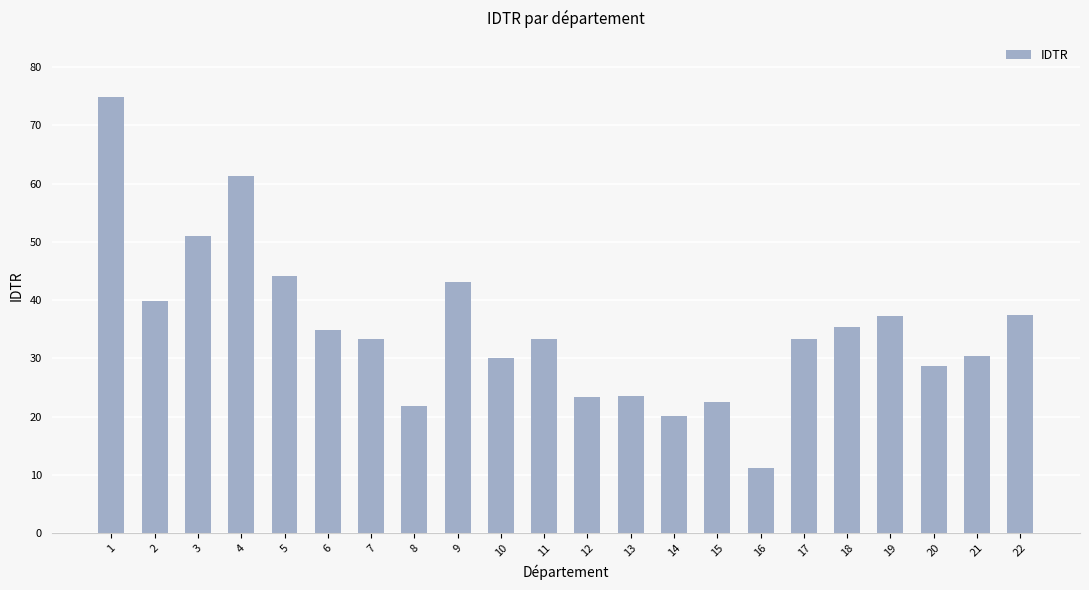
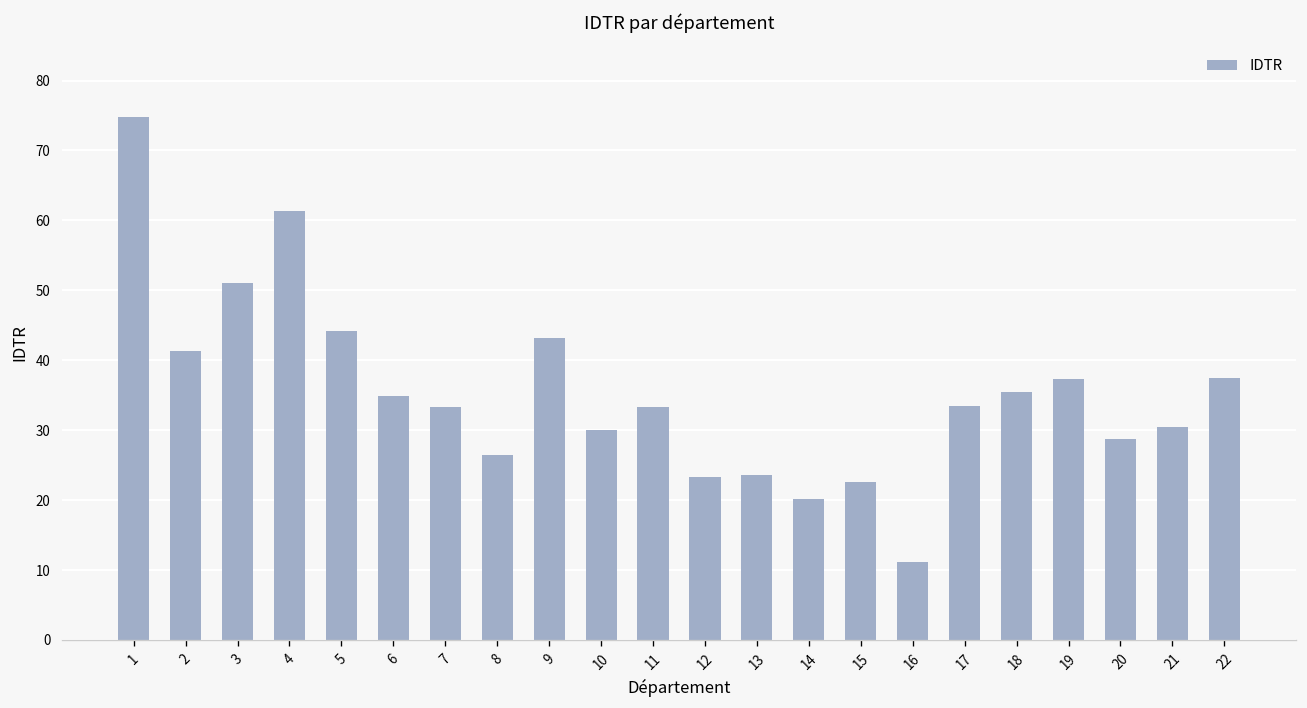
  {
    "1": 75,
-   "2": 40,
+   "2": 41,
    "3": 51,
    "4": 61,
    "5": 44,
    "6": 35,
    "7": 33,
-   "8": 22,
+   "8": 26,
    "9": 43,
    "10": 30,
    "11": 33,
    "12": 23,
    "13": 24,
    "14": 20,
    "15": 23,
    "16": 11,
    "17": 33,
    "18": 35,
    "19": 37,
    "20": 29,
    "21": 30,
    "22": 37
  }
